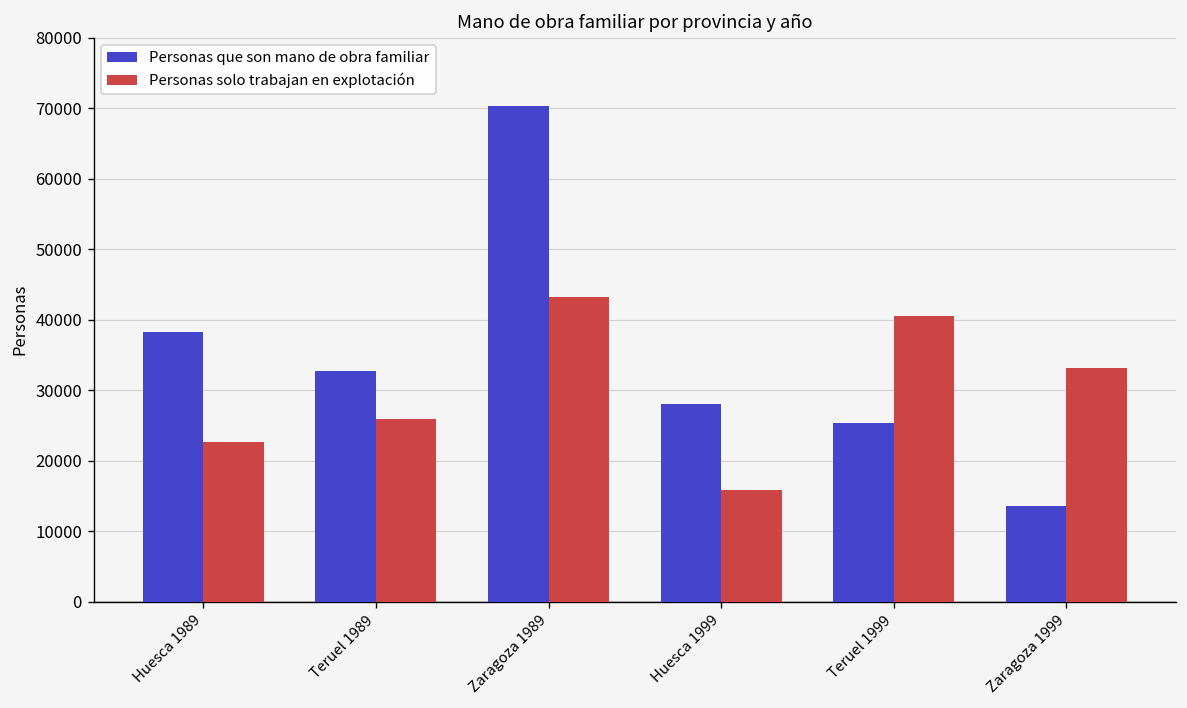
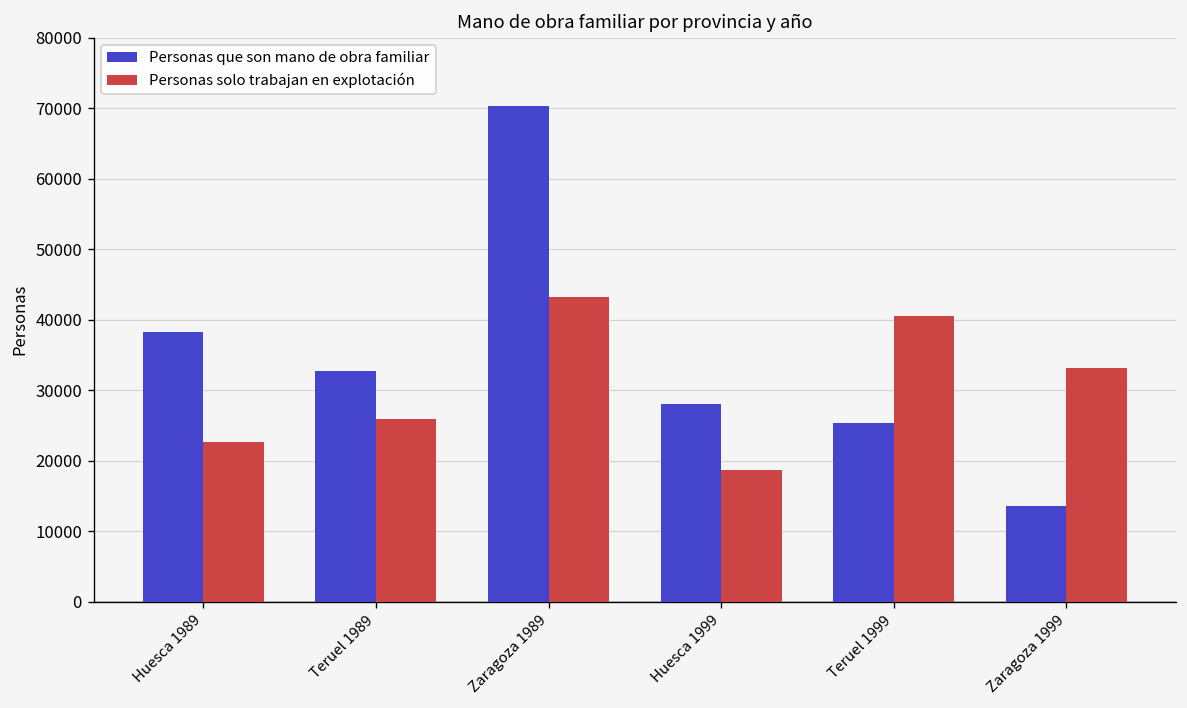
  {
    "Personas que son mano de obra familiar": {
      "Huesca 1989": 38000,
      "Teruel 1989": 33000,
      "Zaragoza 1989": 70000,
      "Huesca 1999": 28000,
      "Teruel 1999": 25000,
      "Zaragoza 1999": 14000
    },
    "Personas solo trabajan en explotación": {
      "Huesca 1989": 23000,
      "Teruel 1989": 26000,
      "Zaragoza 1989": 43000,
-     "Huesca 1999": 16000,
+     "Huesca 1999": 19000,
      "Teruel 1999": 41000,
      "Zaragoza 1999": 33000
    }
  }
